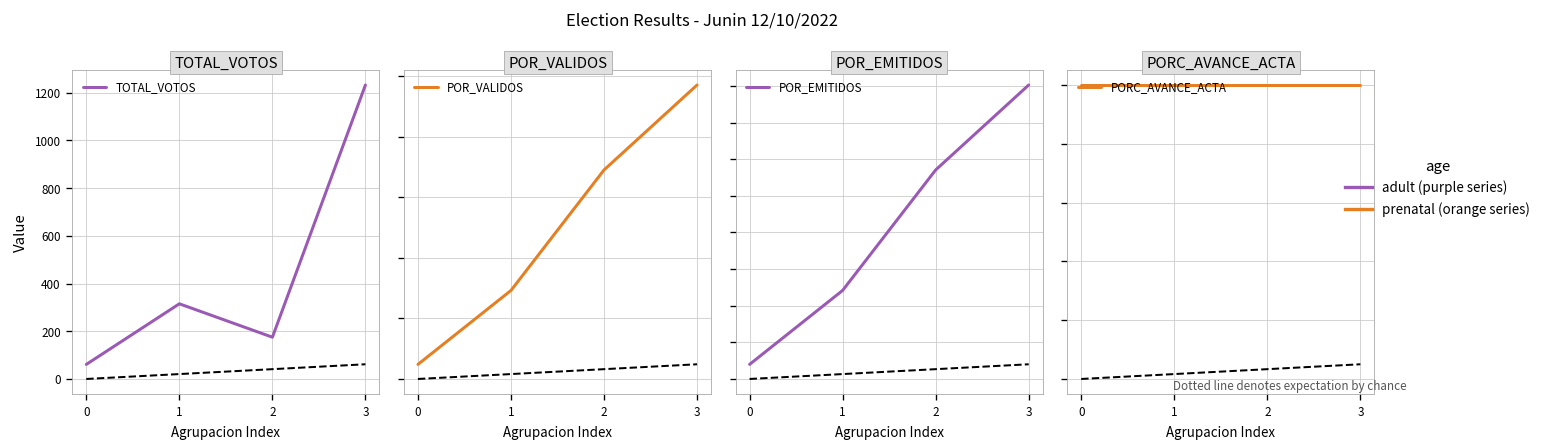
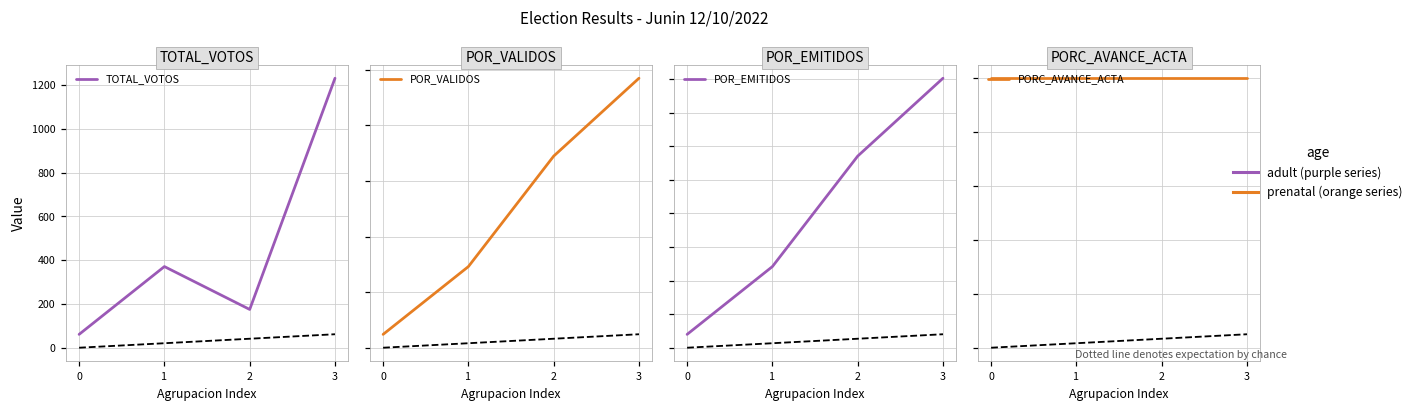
  {
    "TOTAL_VOTOS": {
      "TOTAL_VOTOS": {
        "0": 60,
-       "1": 320,
+       "1": 370,
        "2": 180,
        "3": 1230
      }
    }
  }
